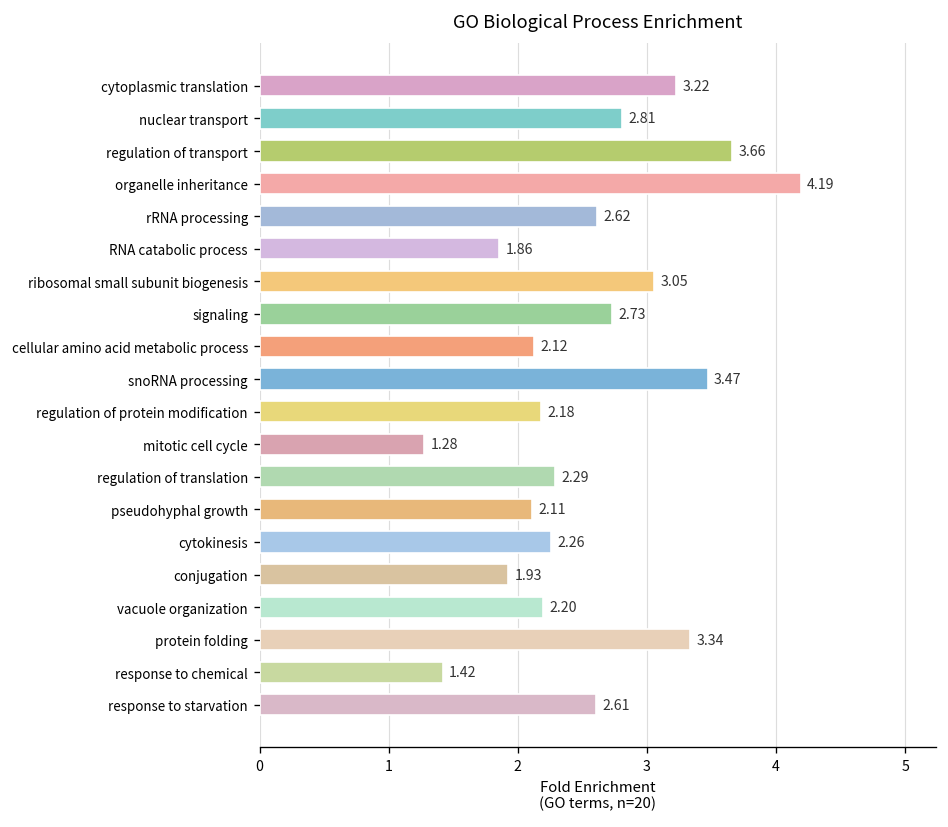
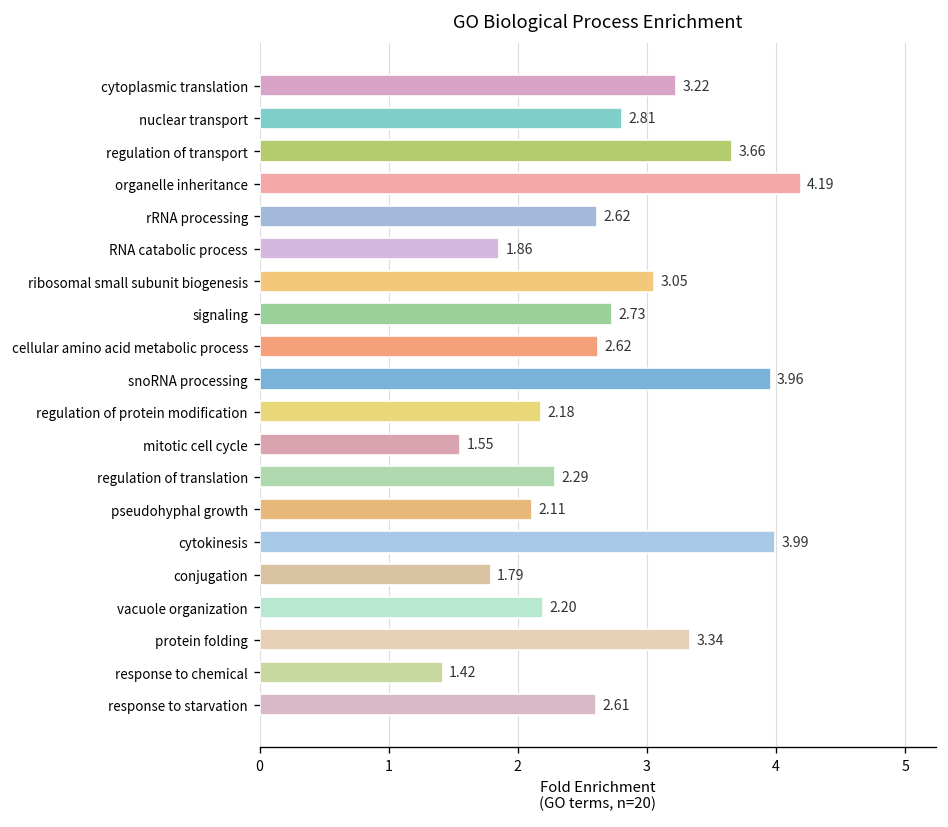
  {
    "cytoplasmic translation": 3.22,
    "nuclear transport": 2.81,
    "regulation of transport": 3.66,
    "organelle inheritance": 4.19,
    "rRNA processing": 2.62,
    "RNA catabolic process": 1.86,
    "ribosomal small subunit biogenesis": 3.05,
    "signaling": 2.73,
-   "cellular amino acid metabolic process": 2.12,
-   "snoRNA processing": 3.47,
+   "cellular amino acid metabolic process": 2.62,
+   "snoRNA processing": 3.96,
    "regulation of protein modification": 2.18,
-   "mitotic cell cycle": 1.28,
+   "mitotic cell cycle": 1.55,
    "regulation of translation": 2.29,
    "pseudohyphal growth": 2.11,
-   "cytokinesis": 2.26,
-   "conjugation": 1.93,
+   "cytokinesis": 3.99,
+   "conjugation": 1.79,
    "vacuole organization": 2.20,
    "protein folding": 3.34,
    "response to chemical": 1.42,
    "response to starvation": 2.61
  }
